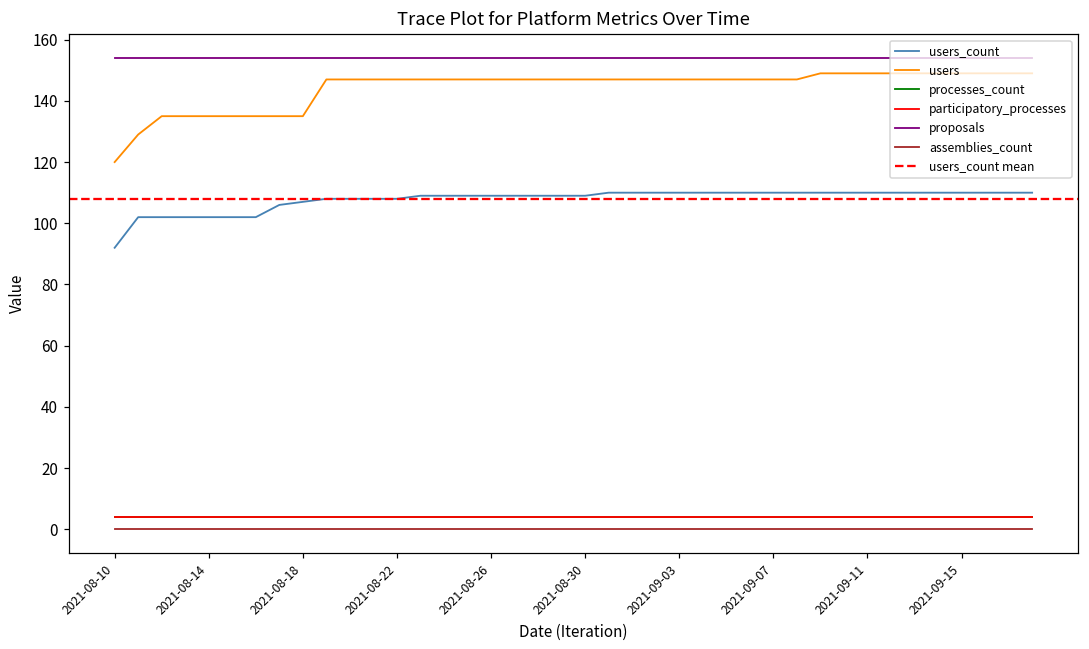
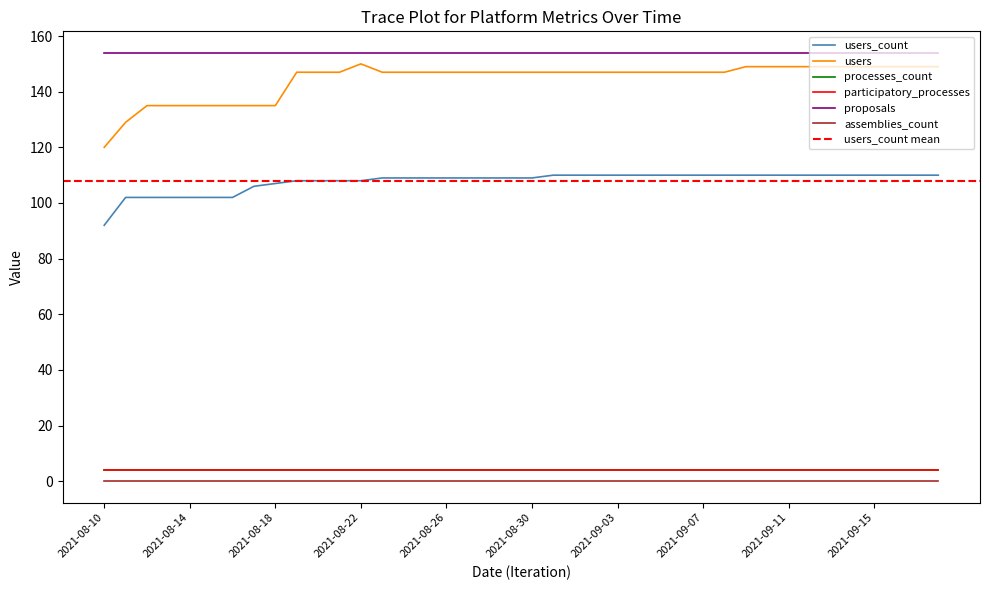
  {
    "users_count": {
      "2021-08-10": 92,
      "2021-08-14": 102,
      "2021-08-18": 107,
      "2021-08-22": 108,
      "2021-08-26": 109,
      "2021-08-30": 109,
      "2021-09-03": 110,
      "2021-09-07": 110,
      "2021-09-11": 110,
      "2021-09-15": 110
    },
    "users": {
      "2021-08-10": 120,
      "2021-08-14": 135,
      "2021-08-18": 135,
-     "2021-08-22": 147,
+     "2021-08-22": 150,
      "2021-08-26": 147,
      "2021-08-30": 147,
      "2021-09-03": 147,
      "2021-09-07": 147,
      "2021-09-11": 149
    },
    "participatory_processes": {
      "2021-08-10": 4,
      "2021-08-14": 4,
      "2021-08-18": 4,
      "2021-08-22": 4,
      "2021-08-26": 4,
      "2021-08-30": 4,
      "2021-09-03": 4,
      "2021-09-07": 4,
      "2021-09-11": 4,
      "2021-09-15": 4
    },
    "proposals": {
      "2021-08-10": 154,
      "2021-08-14": 154,
      "2021-08-18": 154,
      "2021-08-22": 154,
      "2021-08-26": 154,
      "2021-08-30": 154,
      "2021-09-03": 154,
      "2021-09-07": 154,
      "2021-09-11": 154
    },
    "assemblies_count": {
      "2021-08-10": 0,
      "2021-08-14": 0,
      "2021-08-18": 0,
      "2021-08-22": 0,
      "2021-08-26": 0,
      "2021-08-30": 0,
      "2021-09-03": 0,
      "2021-09-07": 0,
      "2021-09-11": 0,
      "2021-09-15": 0
    }
  }
